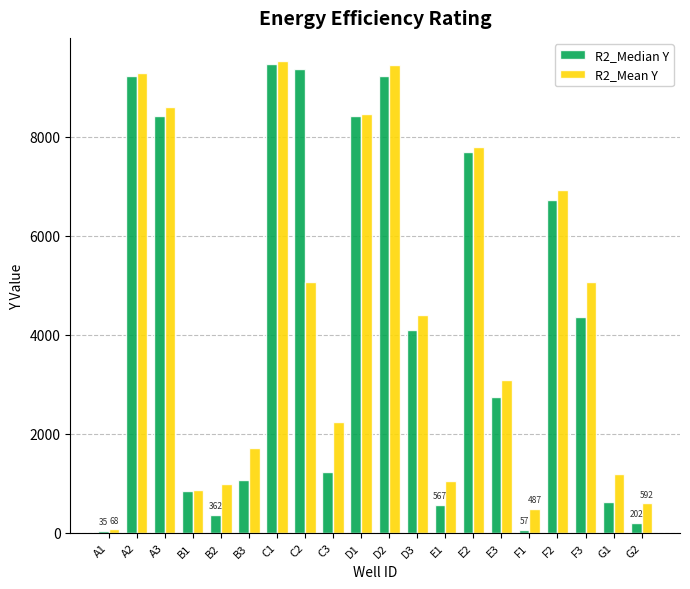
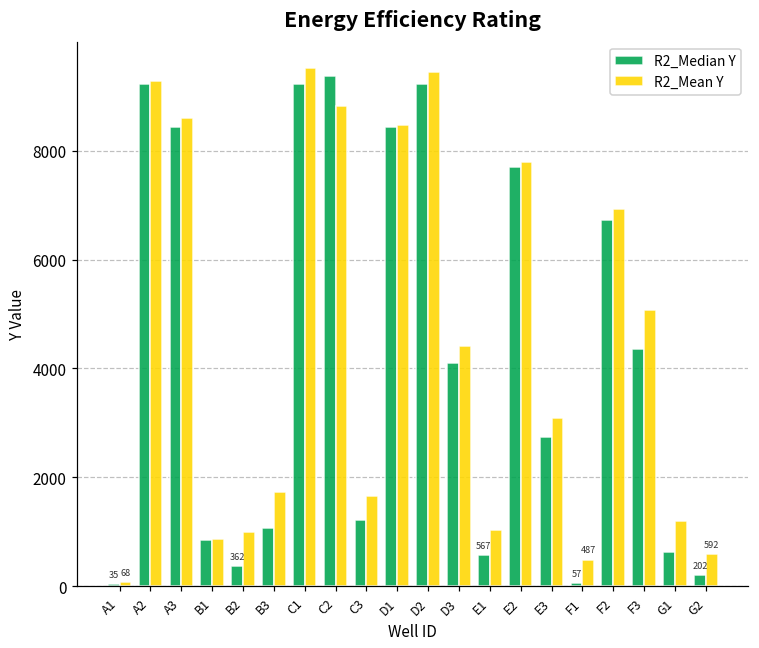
  {
    "R2_Median Y": {
      "A2": 9200,
      "A3": 8400,
      "B1": 800,
      "B3": 1100,
-     "C1": 9500,
+     "C1": 9200,
      "C2": 9400,
      "C3": 1200,
      "D1": 8400,
      "D2": 9200,
      "D3": 4100,
      "E2": 7700,
      "E3": 2700,
      "F2": 6700,
      "F3": 4400,
      "G1": 600
    },
    "R2_Mean Y": {
      "A2": 9300,
      "A3": 8600,
      "B1": 900,
      "B2": 1000,
      "B3": 1700,
      "C1": 9500,
-     "C2": 5100,
-     "C3": 2200,
+     "C2": 8800,
+     "C3": 1600,
      "D1": 8500,
      "D2": 9400,
      "D3": 4400,
      "E1": 1000,
      "E2": 7800,
      "E3": 3100,
      "F2": 6900,
      "F3": 5100,
      "G1": 1200
    }
  }
